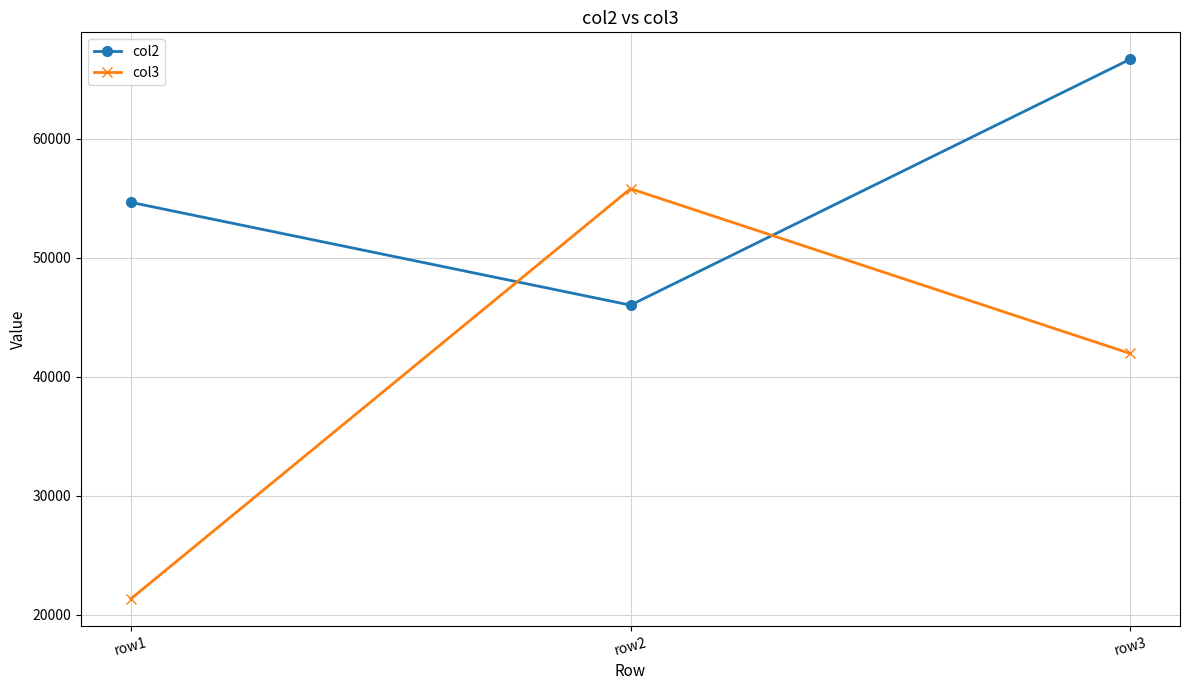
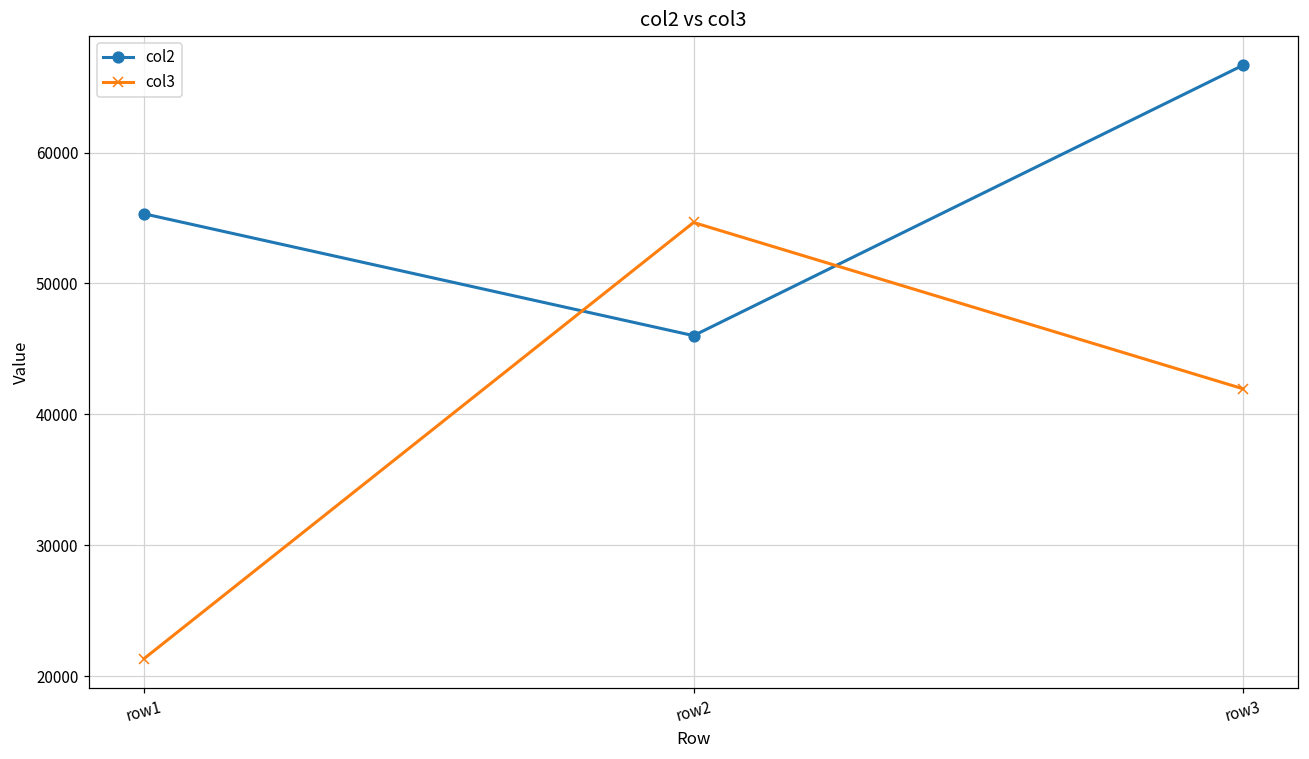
  {
    "col2": {
-     "row1": 54600,
+     "row1": 55300,
      "row2": 46000,
      "row3": 66700
    },
    "col3": {
      "row1": 21300,
-     "row2": 55800,
+     "row2": 54700,
      "row3": 42000
    }
  }
